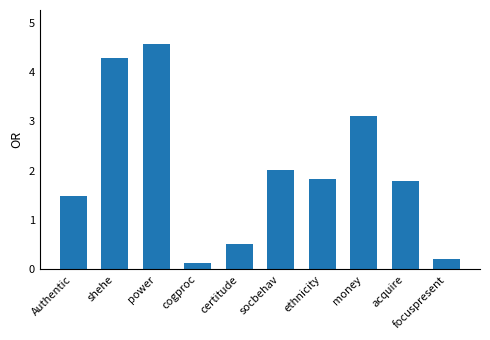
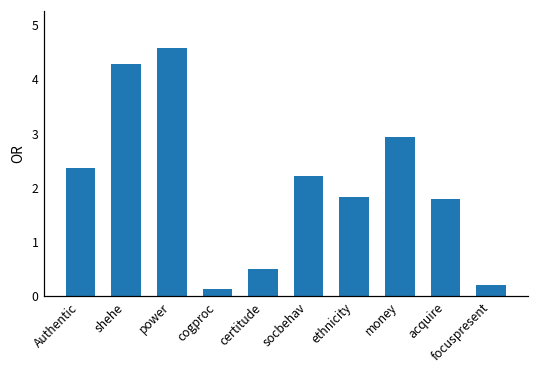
  {
-   "Authentic": 1.5,
+   "Authentic": 2.4,
    "shehe": 4.3,
    "power": 4.6,
    "cogproc": 0.1,
    "certitude": 0.5,
-   "socbehav": 2.0,
+   "socbehav": 2.2,
    "ethnicity": 1.8,
-   "money": 3.1,
+   "money": 2.9,
    "acquire": 1.8,
    "focuspresent": 0.2
  }
